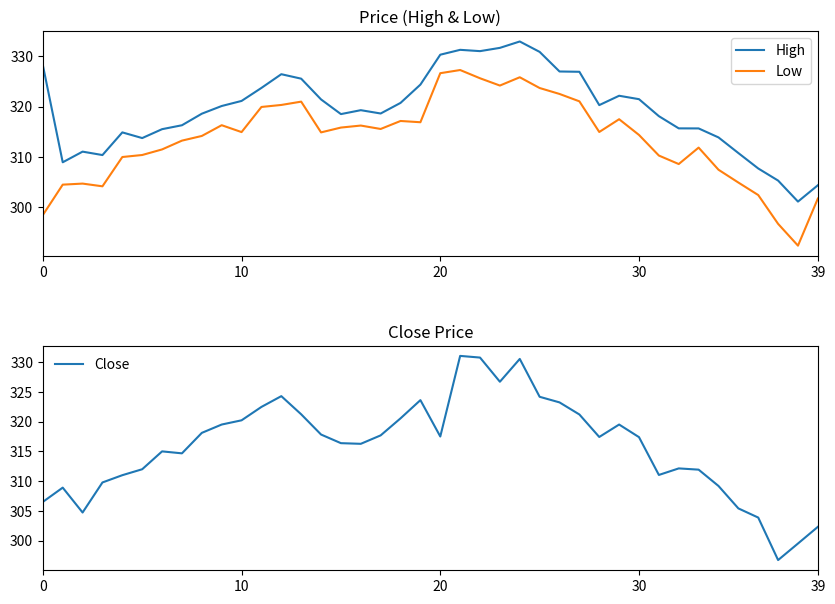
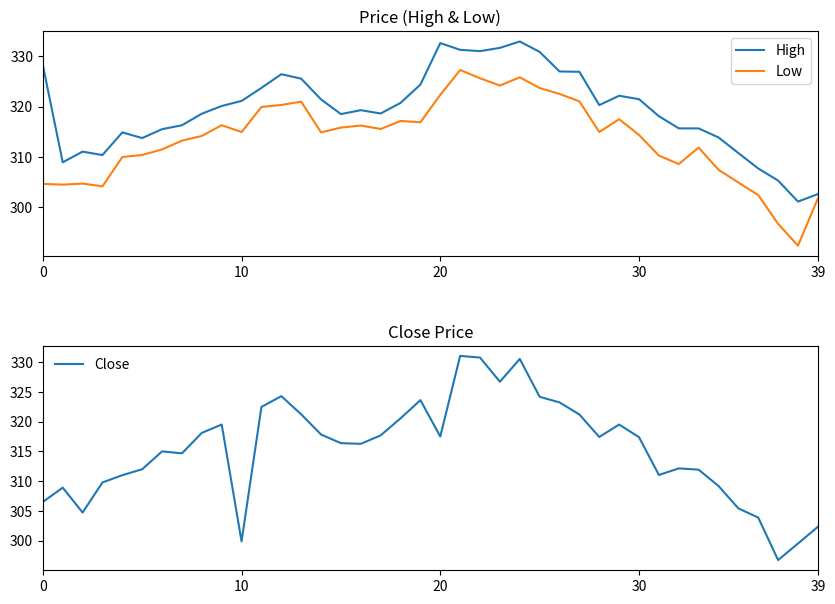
  {
    "Price (High & Low)": {
      "High": {
        "0": 328,
        "10": 321,
-       "20": 330,
+       "20": 333,
        "30": 321,
-       "39": 304
+       "39": 303
      },
      "Low": {
-       "0": 298,
+       "0": 305,
        "10": 315,
-       "20": 327,
+       "20": 322,
        "30": 314,
        "39": 302
      }
    },
    "Close Price": {
      "0": 307,
-     "10": 320,
+     "10": 300,
      "20": 318,
      "30": 317,
      "39": 302
    }
  }
